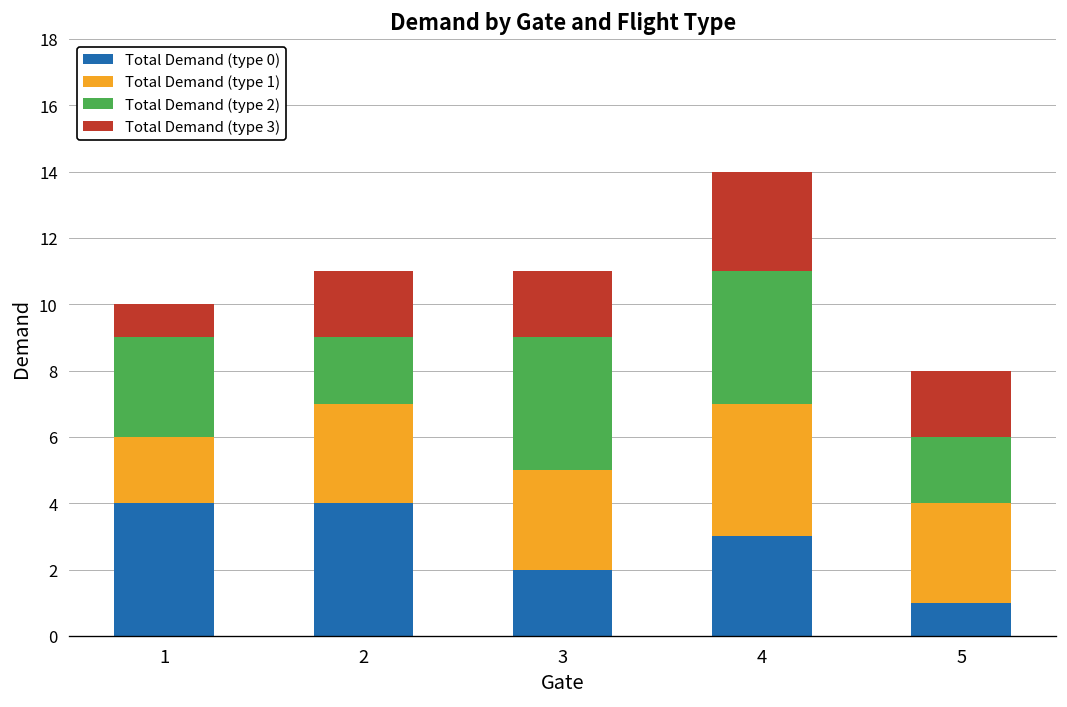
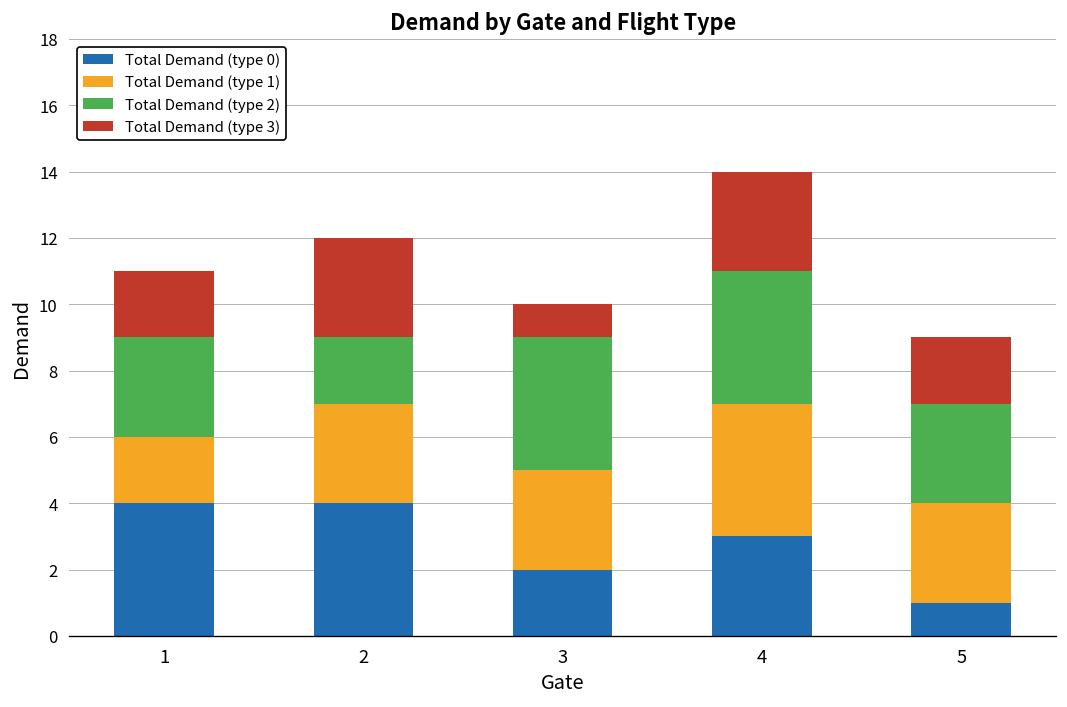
  {
    "Total Demand (type 0)": {
      "1": 4,
      "2": 4,
      "3": 2,
      "4": 3,
      "5": 1
    },
    "Total Demand (type 1)": {
      "1": 2,
      "2": 3,
      "3": 3,
      "4": 4,
      "5": 3
    },
    "Total Demand (type 2)": {
      "1": 3,
      "2": 2,
      "3": 4,
      "4": 4,
-     "5": 2
+     "5": 3
    },
    "Total Demand (type 3)": {
-     "1": 1,
-     "2": 2,
-     "3": 2,
+     "1": 2,
+     "2": 3,
+     "3": 1,
      "4": 3,
      "5": 2
    }
  }
